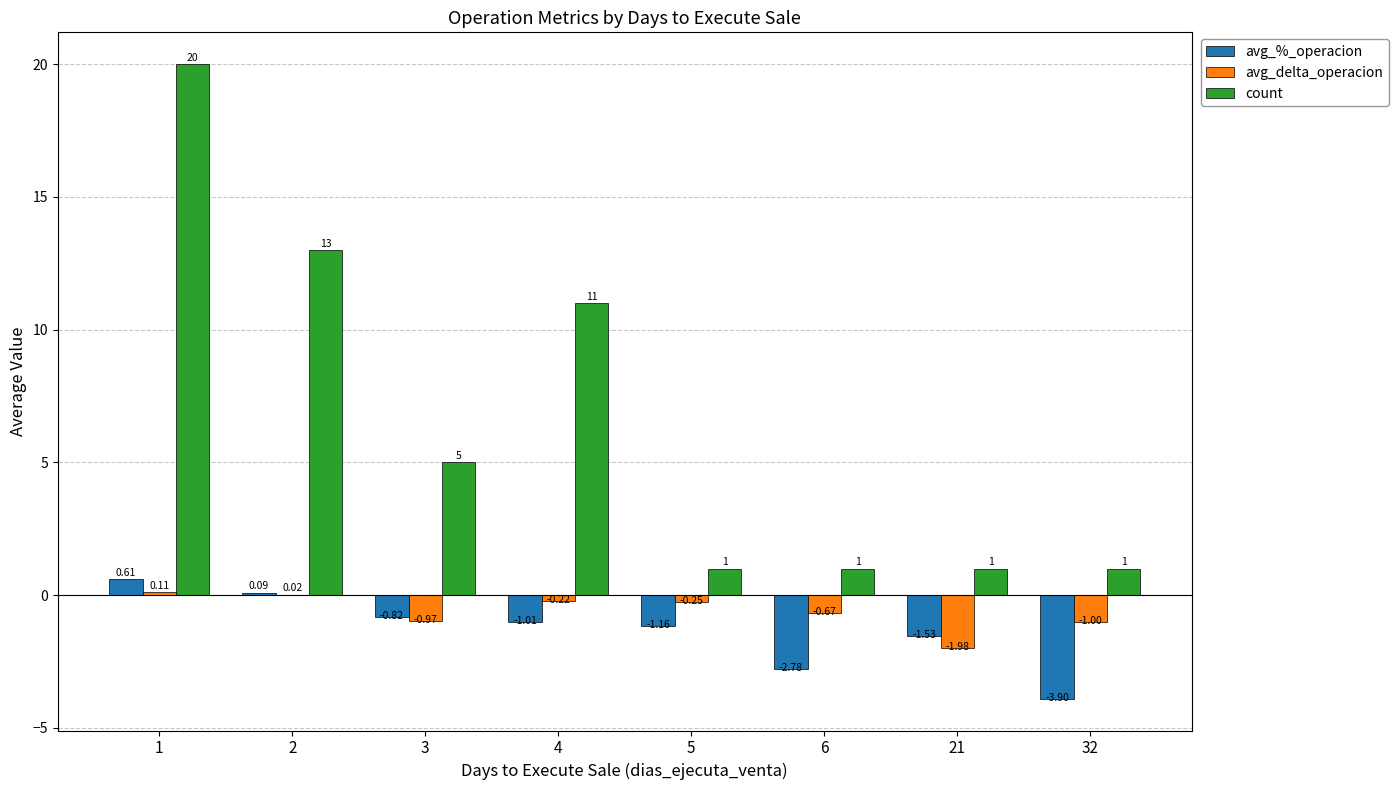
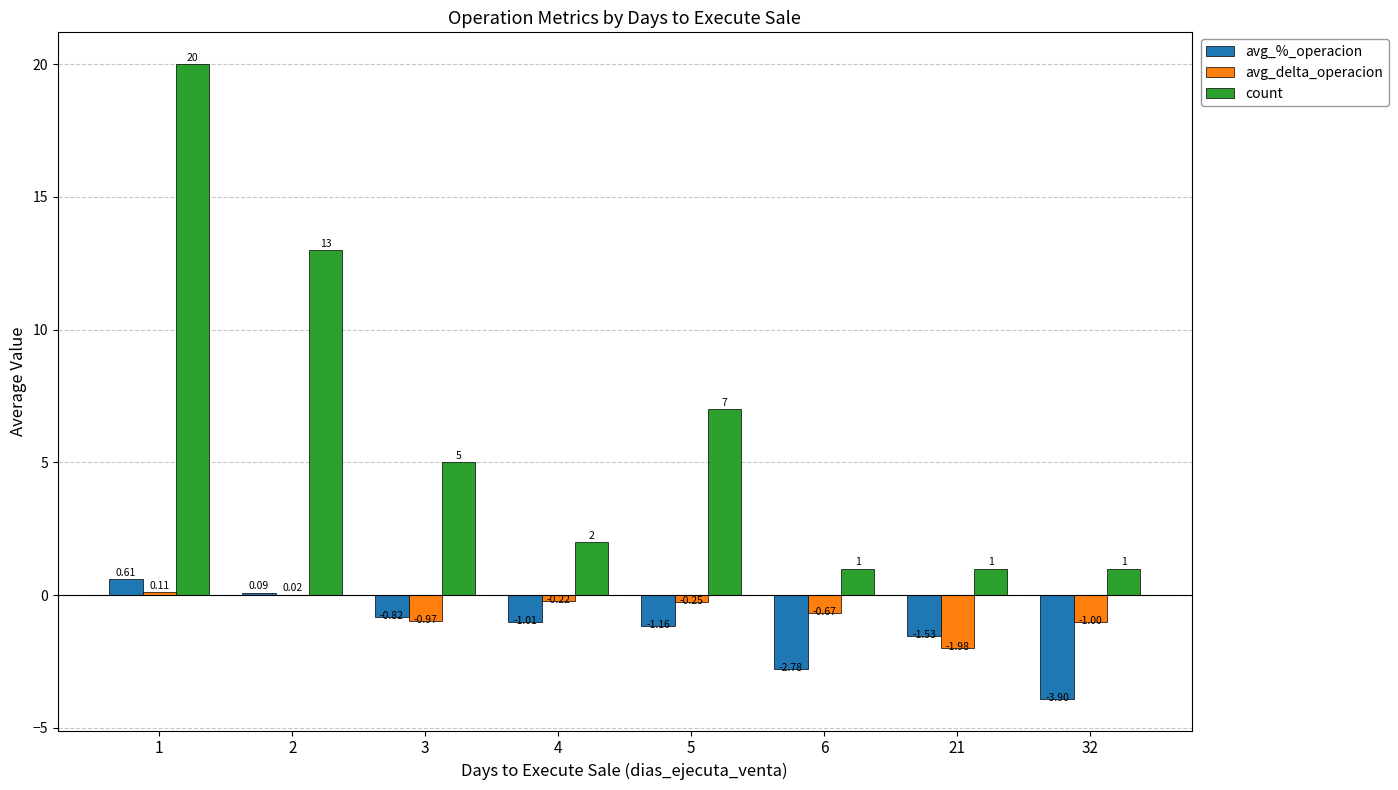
  {
    "avg_%_operacion": {
      "1": 0.61,
      "2": 0.09,
      "3": -0.82,
      "4": -1.01,
      "5": -1.16,
      "6": -2.78,
      "21": -1.53,
      "32": -3.90
    },
    "avg_delta_operacion": {
      "1": 0.11,
      "2": 0.02,
      "3": -0.97,
      "4": -0.22,
      "5": -0.25,
      "6": -0.67,
      "21": -1.98,
      "32": -1.00
    },
    "count": {
      "1": 20,
      "2": 13,
      "3": 5,
-     "4": 11,
-     "5": 1,
+     "4": 2,
+     "5": 7,
      "6": 1,
      "21": 1,
      "32": 1
    }
  }
